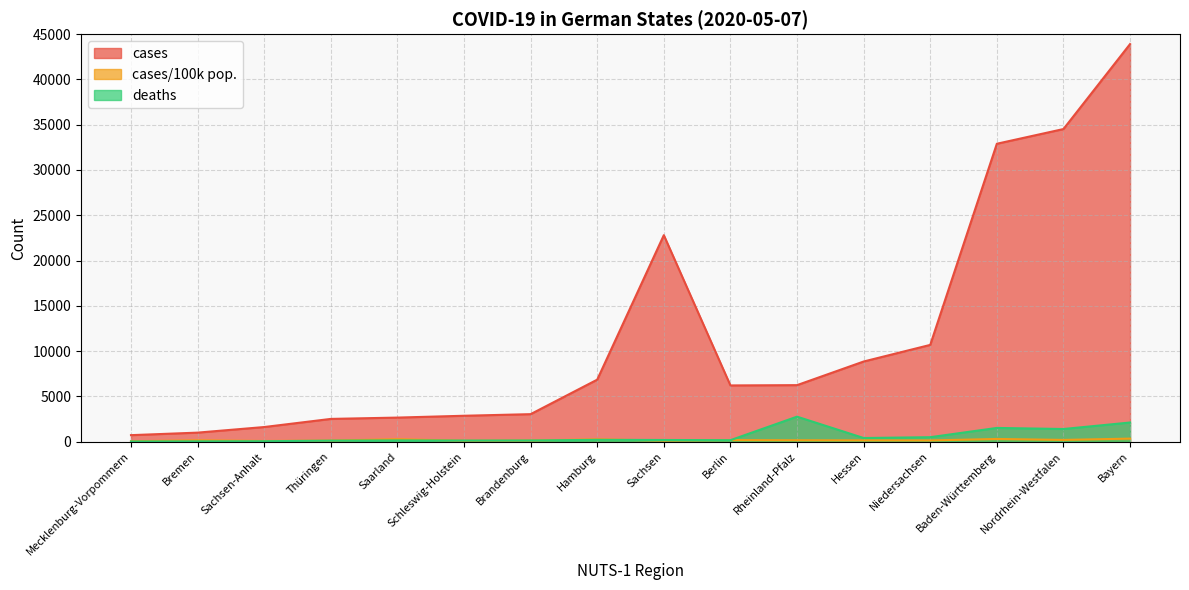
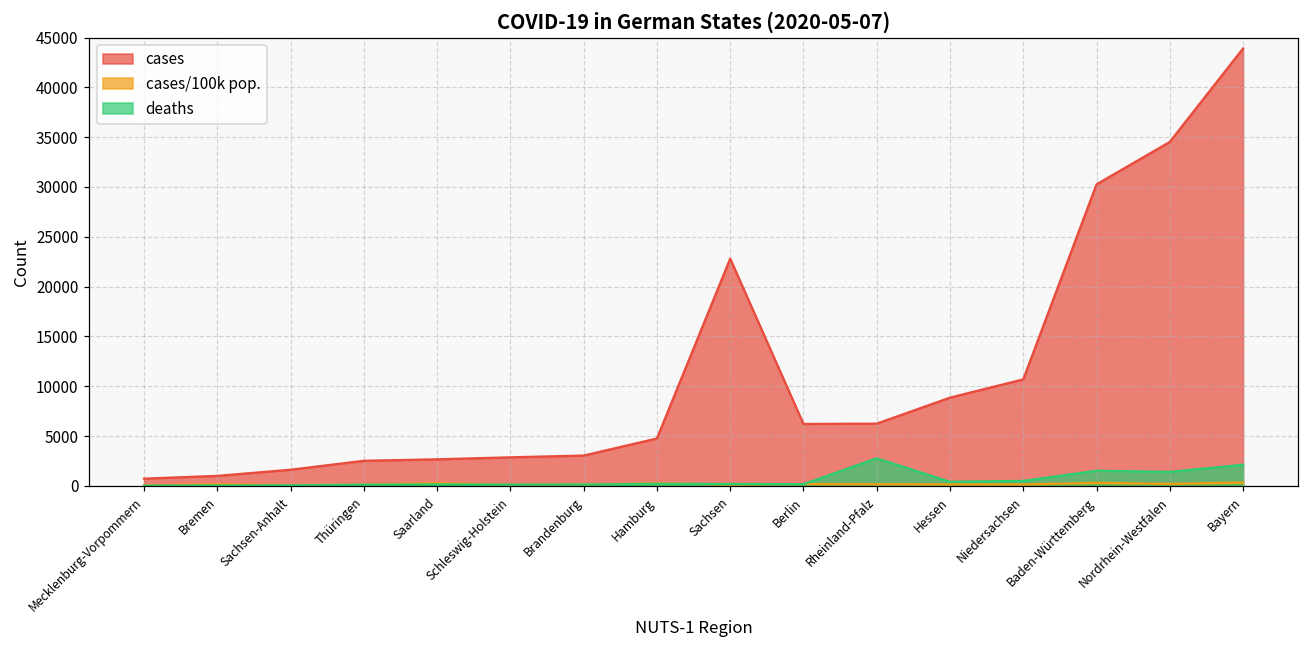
  {
    "cases": {
      "Mecklenburg-Vorpommern": 1000,
      "Bremen": 1000,
      "Sachsen-Anhalt": 2000,
      "Thüringen": 3000,
      "Saarland": 3000,
      "Schleswig-Holstein": 3000,
      "Brandenburg": 3000,
-     "Hamburg": 7000,
+     "Hamburg": 5000,
      "Sachsen": 23000,
      "Berlin": 6000,
      "Rheinland-Pfalz": 6000,
      "Hessen": 9000,
      "Niedersachsen": 11000,
-     "Baden-Württemberg": 33000,
+     "Baden-Württemberg": 30000,
      "Nordrhein-Westfalen": 35000,
      "Bayern": 44000
    },
    "cases/100k pop.": {
      "Rheinland-Pfalz": 0,
      "Niedersachsen": 0,
      "Baden-Württemberg": 0,
      "Nordrhein-Westfalen": 0,
      "Bayern": 0
    },
    "deaths": {
      "Rheinland-Pfalz": 3000,
      "Niedersachsen": 0,
      "Baden-Württemberg": 2000,
      "Nordrhein-Westfalen": 1000,
      "Bayern": 2000
    }
  }
